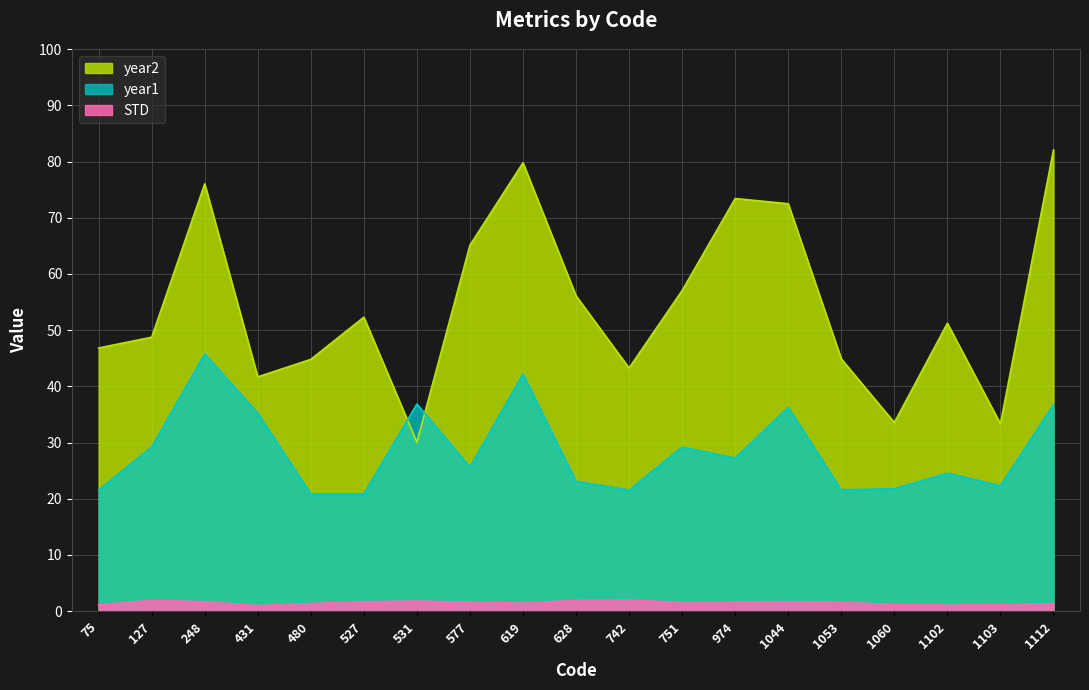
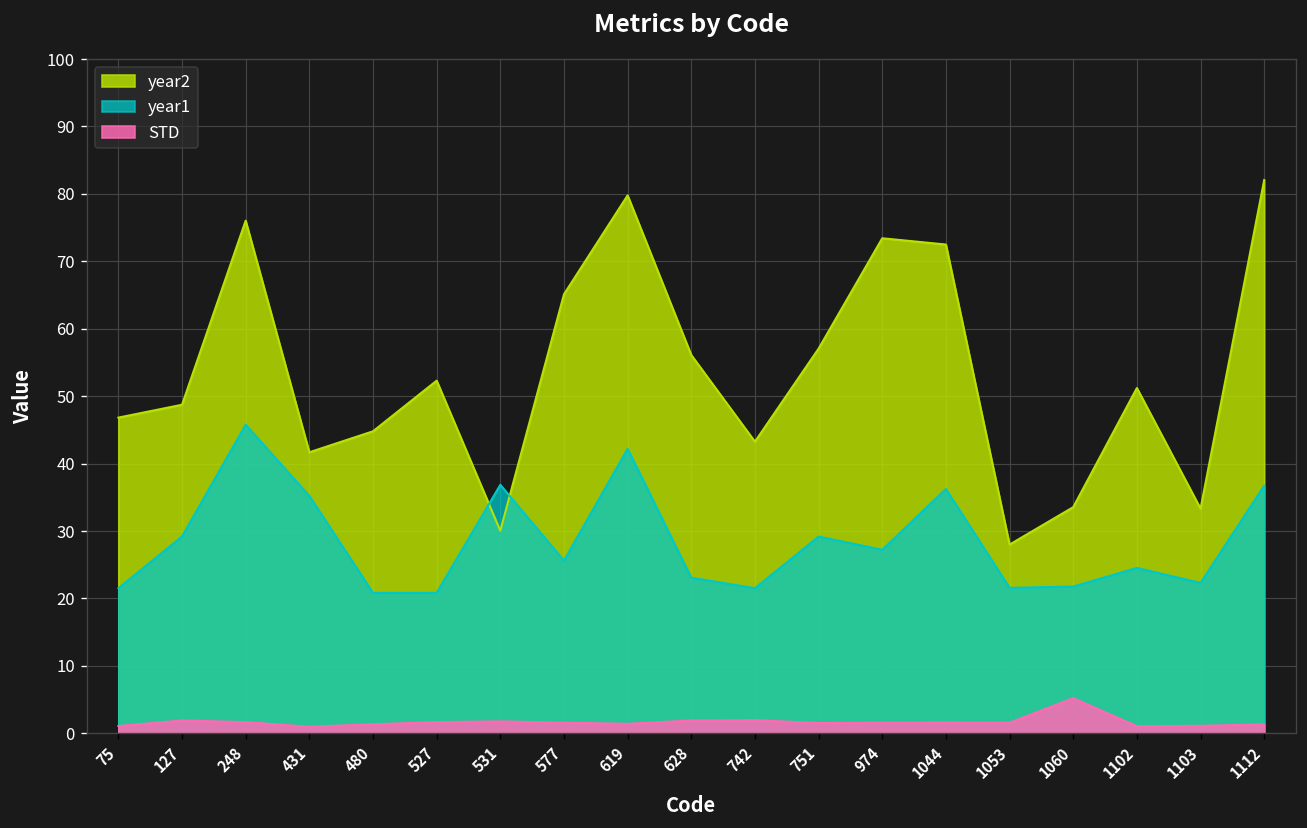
  {
    "year2": {
      "75": 47,
      "127": 49,
      "248": 76,
      "431": 42,
      "480": 45,
      "527": 52,
      "531": 30,
      "577": 65,
      "619": 80,
      "628": 56,
      "742": 43,
      "751": 57,
      "974": 73,
      "1044": 73,
-     "1053": 45,
+     "1053": 28,
      "1060": 34,
      "1102": 51,
      "1103": 33,
      "1112": 82
    },
    "year1": {
      "75": 22,
      "127": 29,
      "248": 46,
      "431": 35,
      "480": 21,
      "527": 21,
      "531": 37,
      "577": 26,
      "619": 42,
      "628": 23,
      "742": 22,
      "751": 29,
      "974": 27,
      "1044": 36,
      "1053": 22,
      "1060": 22,
      "1102": 25,
      "1103": 22,
      "1112": 37
    },
    "STD": {
      "75": 1,
      "127": 2,
      "248": 2,
      "431": 1,
      "480": 1,
      "527": 2,
      "531": 2,
      "577": 2,
      "619": 1,
      "628": 2,
      "742": 2,
      "751": 2,
      "974": 2,
      "1044": 2,
      "1053": 2,
-     "1060": 1,
+     "1060": 5,
      "1102": 1,
      "1103": 1,
      "1112": 1
    }
  }
